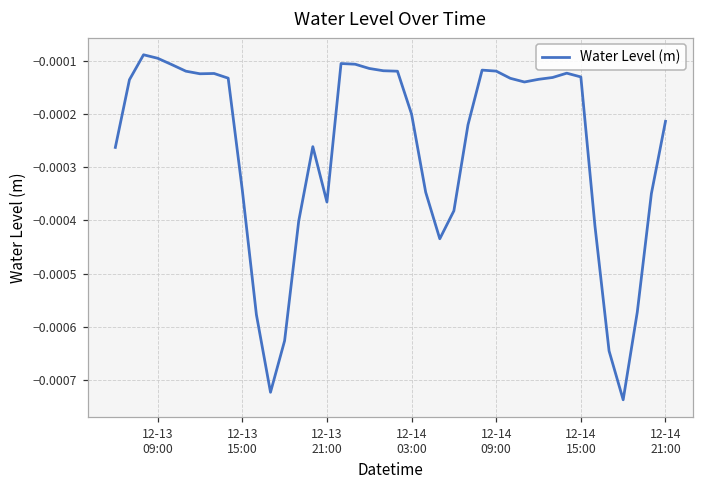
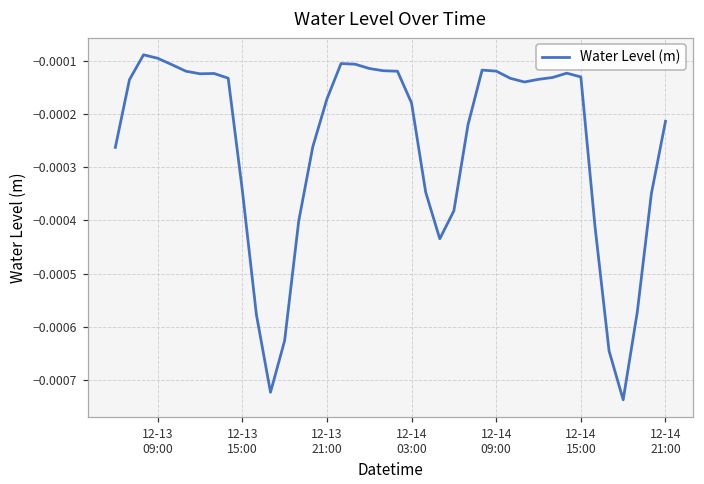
  {
    "12-13 09:00": -0.00009,
    "12-13 15:00": -0.00034,
-   "12-13 21:00": -0.00037,
-   "12-14 03:00": -0.00020,
+   "12-13 21:00": -0.00017,
+   "12-14 03:00": -0.00018,
    "12-14 09:00": -0.00012,
    "12-14 15:00": -0.00013,
    "12-14 21:00": -0.00021
  }
